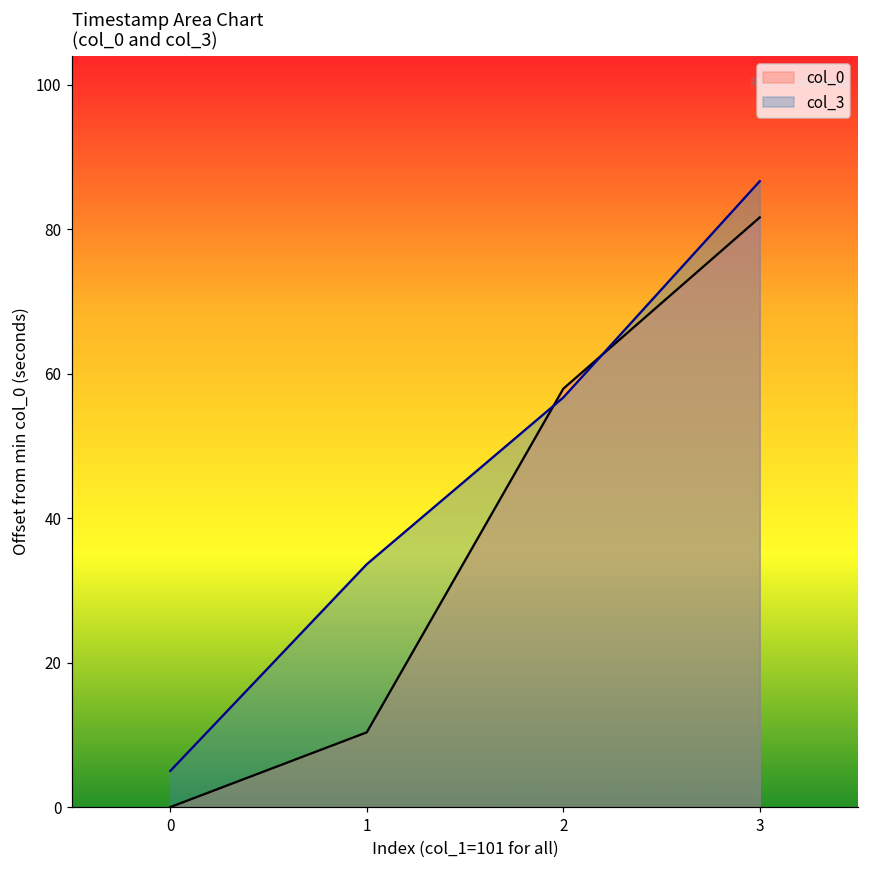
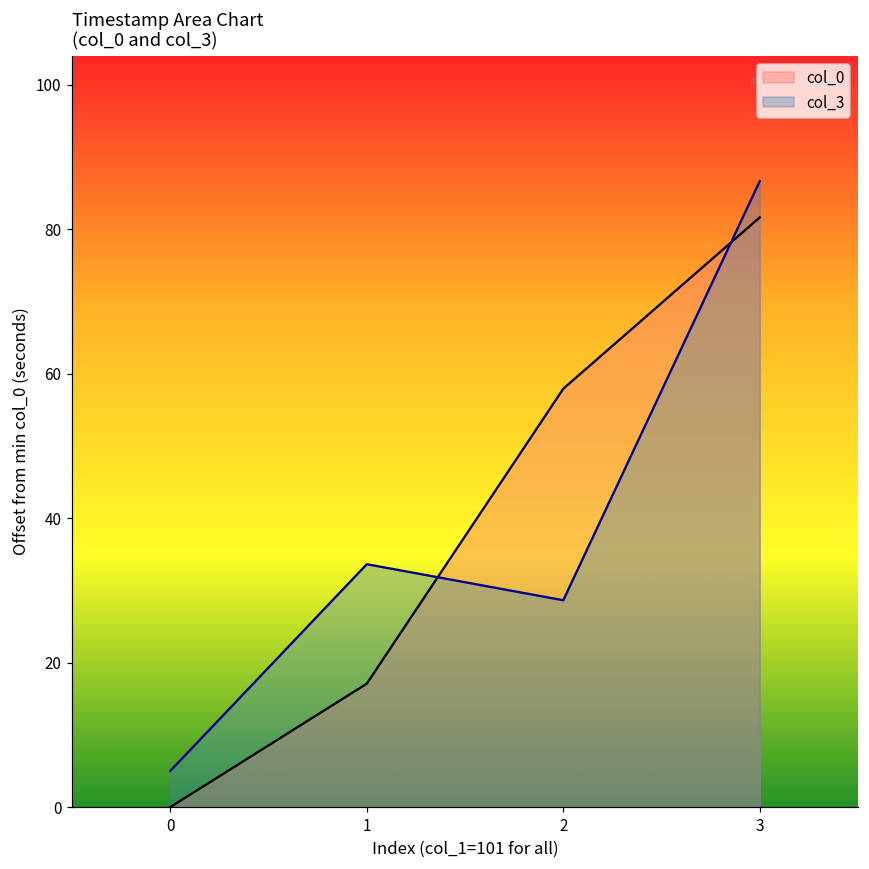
  {
    "col_0": {
      "0": 0,
-     "1": 10,
+     "1": 17,
      "2": 58,
      "3": 82
    },
    "col_3": {
      "0": 5,
      "1": 34,
-     "2": 57,
+     "2": 29,
      "3": 87
    }
  }
